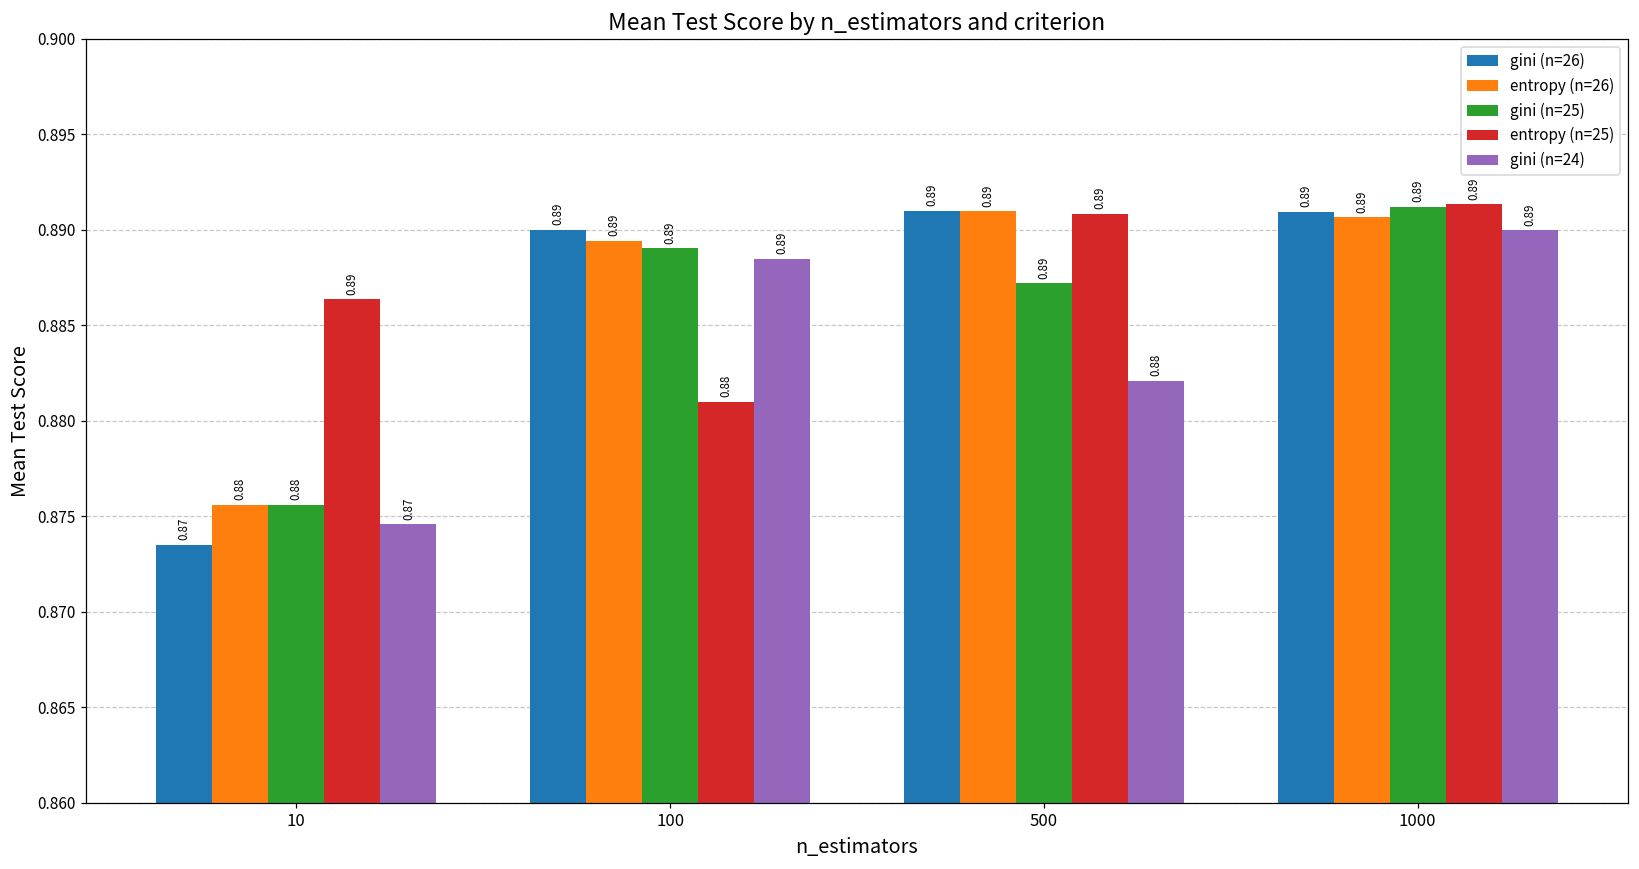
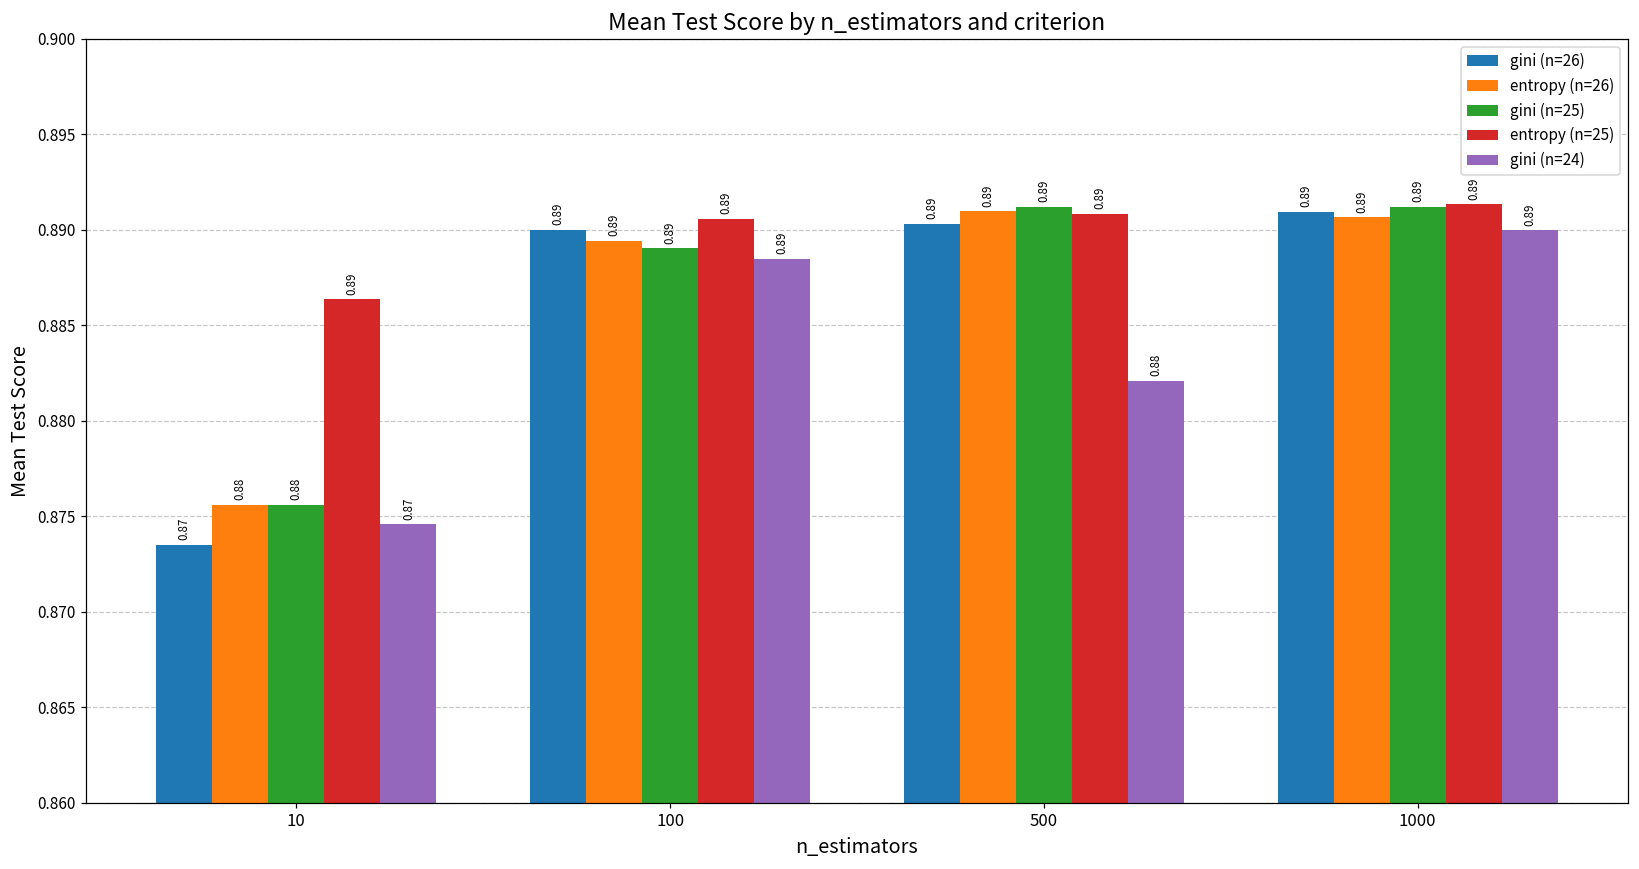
  {
    "gini (n=26)": {
-     "500": 0.8910
+     "500": 0.8903
    },
    "entropy (n=26)": {
      "10": 0.88,
      "100": 0.89,
      "500": 0.89,
      "1000": 0.89
    },
    "gini (n=25)": {
-     "500": 0.8872
+     "500": 0.8912
    },
    "entropy (n=25)": {
      "10": 0.89,
-     "100": 0.88,
+     "100": 0.89,
      "500": 0.89,
      "1000": 0.89
    },
    "gini (n=24)": {
      "10": 0.87,
      "100": 0.89,
      "500": 0.88,
      "1000": 0.89
    }
  }
